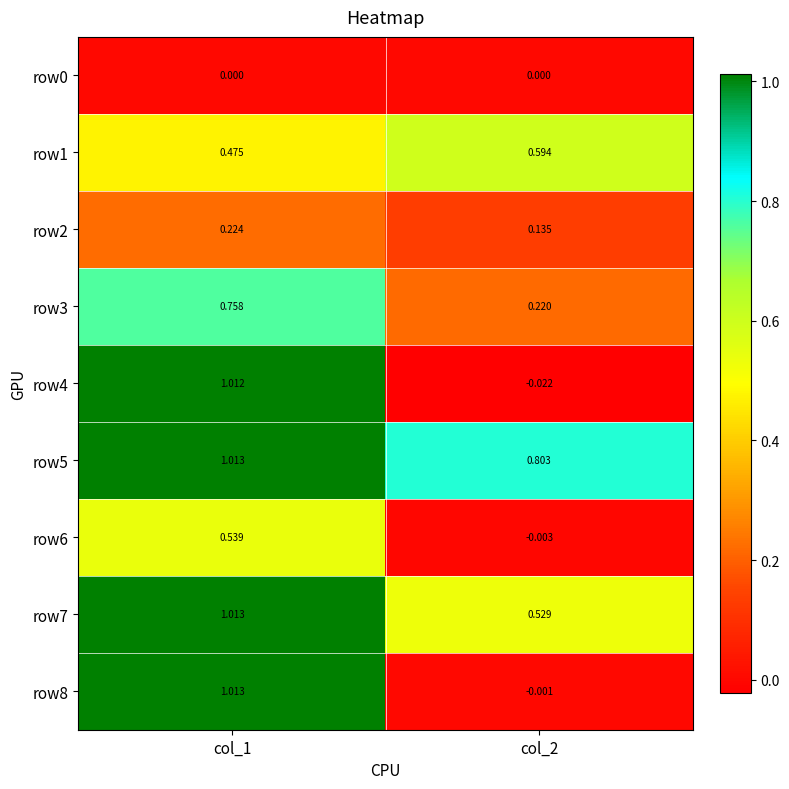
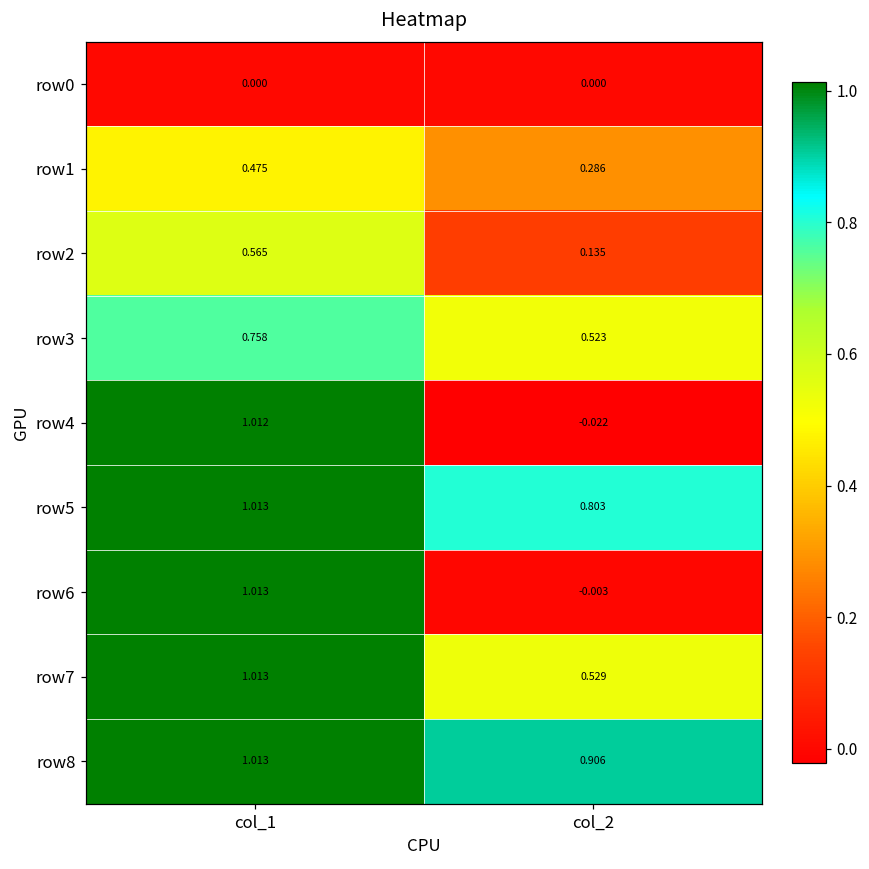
  {
    "row0": {
      "col_1": 0.000,
      "col_2": 0.000
    },
    "row1": {
      "col_1": 0.475,
-     "col_2": 0.594
+     "col_2": 0.286
    },
    "row2": {
-     "col_1": 0.224,
+     "col_1": 0.565,
      "col_2": 0.135
    },
    "row3": {
      "col_1": 0.758,
-     "col_2": 0.220
+     "col_2": 0.523
    },
    "row4": {
      "col_1": 1.012,
      "col_2": -0.022
    },
    "row5": {
      "col_1": 1.013,
      "col_2": 0.803
    },
    "row6": {
-     "col_1": 0.539,
+     "col_1": 1.013,
      "col_2": -0.003
    },
    "row7": {
      "col_1": 1.013,
      "col_2": 0.529
    },
    "row8": {
      "col_1": 1.013,
-     "col_2": -0.001
+     "col_2": 0.906
    }
  }
